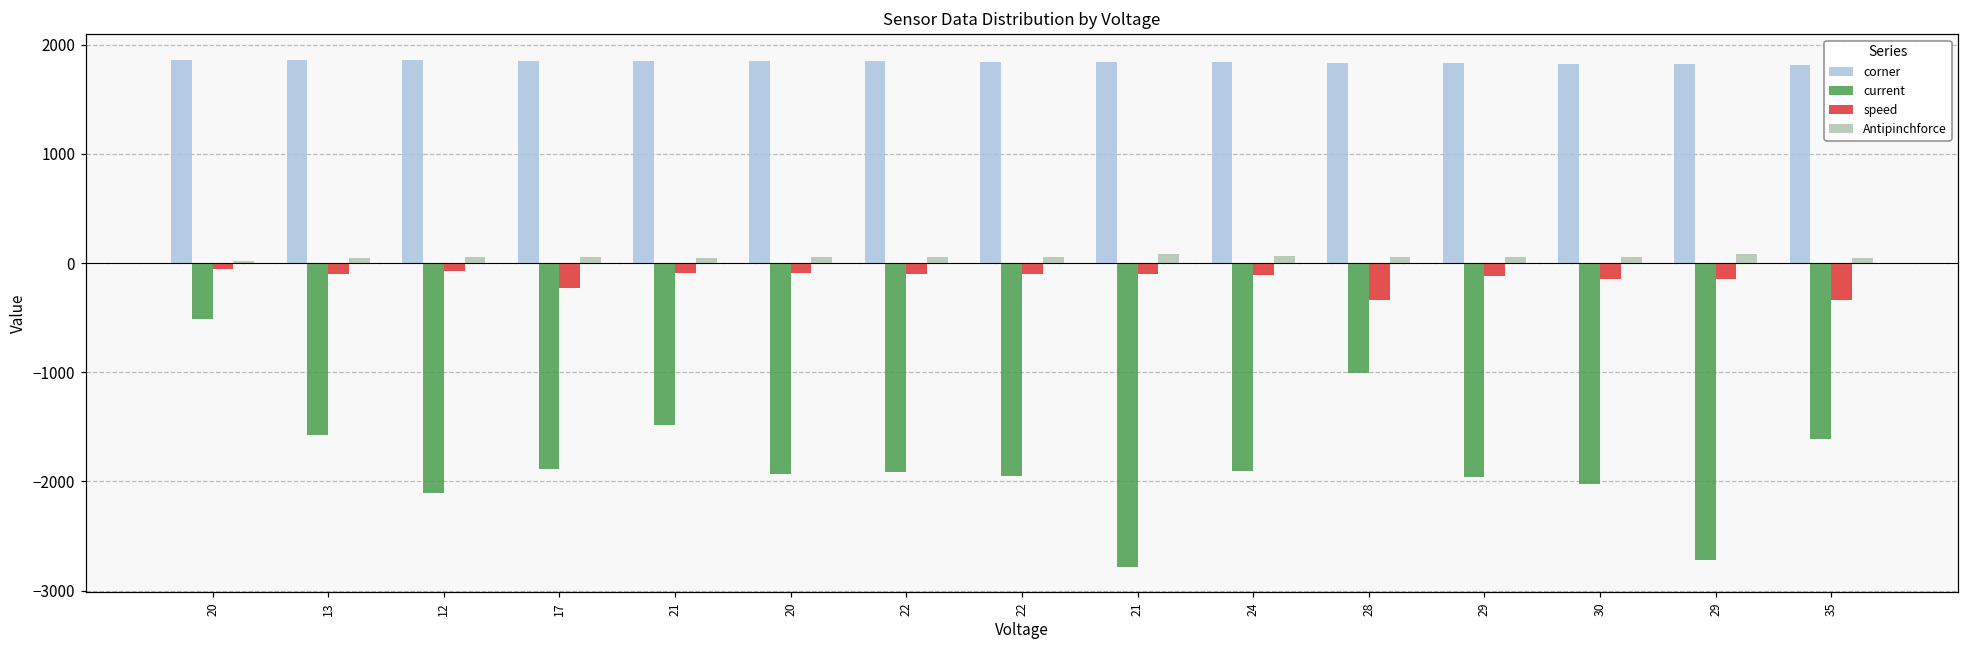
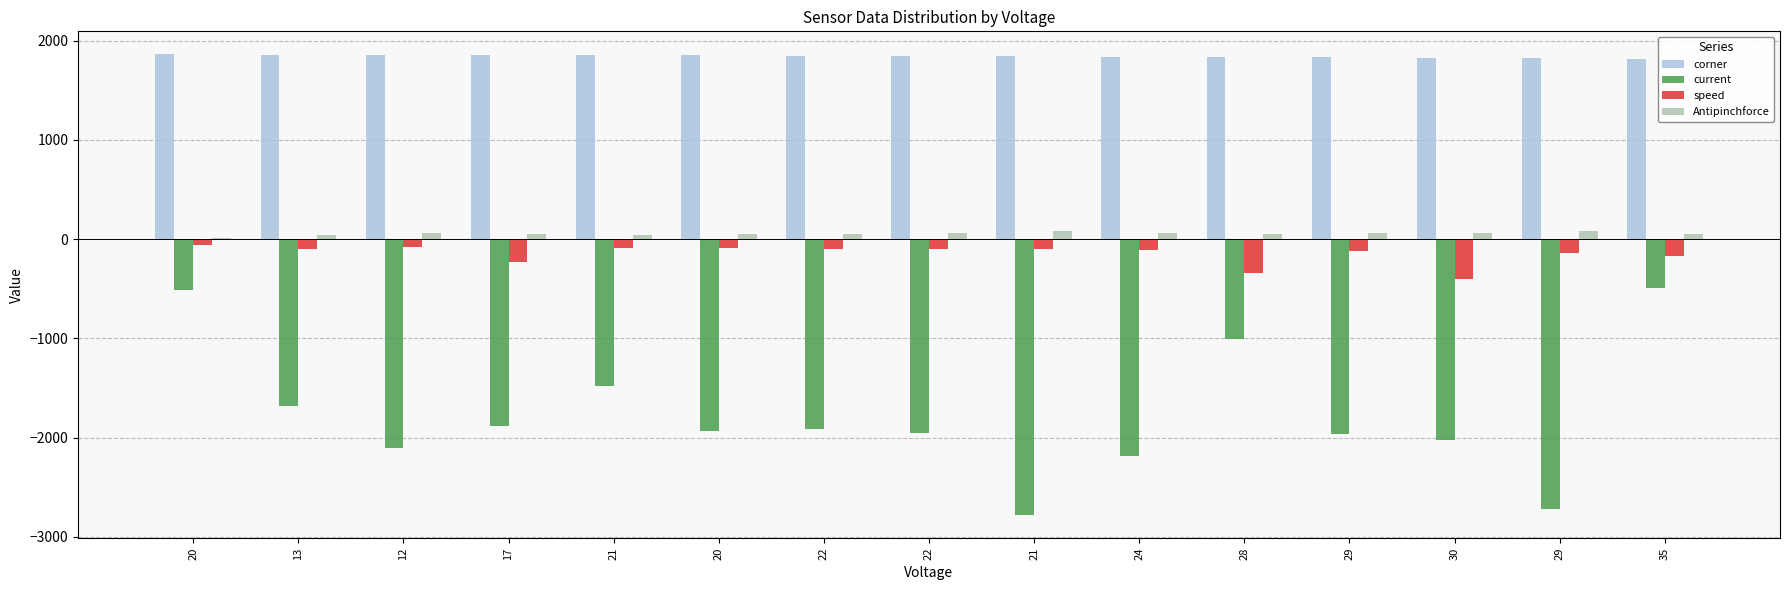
  {
    "current": {
-     "13": -1600,
+     "13": -1700,
      "12": -2100,
      "17": -1900,
-     "24": -1900,
+     "24": -2200,
      "28": -1000,
      "30": -2000,
-     "35": -1600
+     "35": -500
    },
    "speed": {
      "13": -100,
      "12": -100,
      "17": -200,
      "24": -100,
      "28": -300,
-     "30": -100,
-     "35": -300
+     "30": -400,
+     "35": -200
    }
  }
